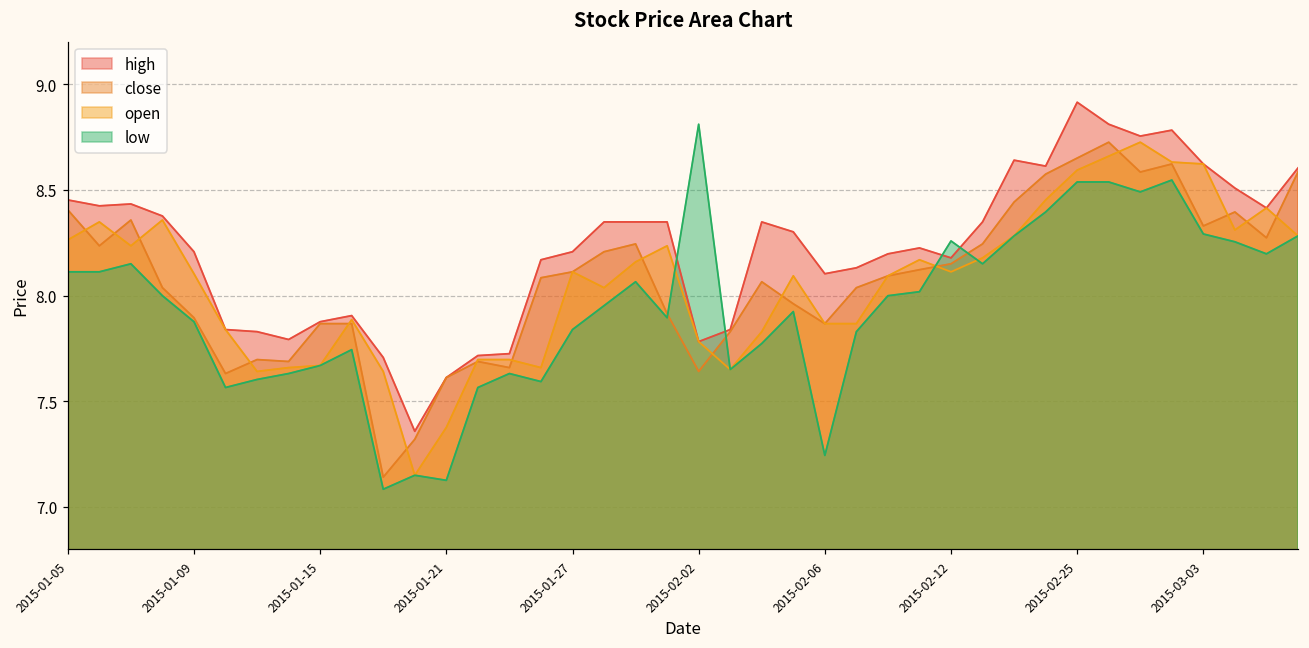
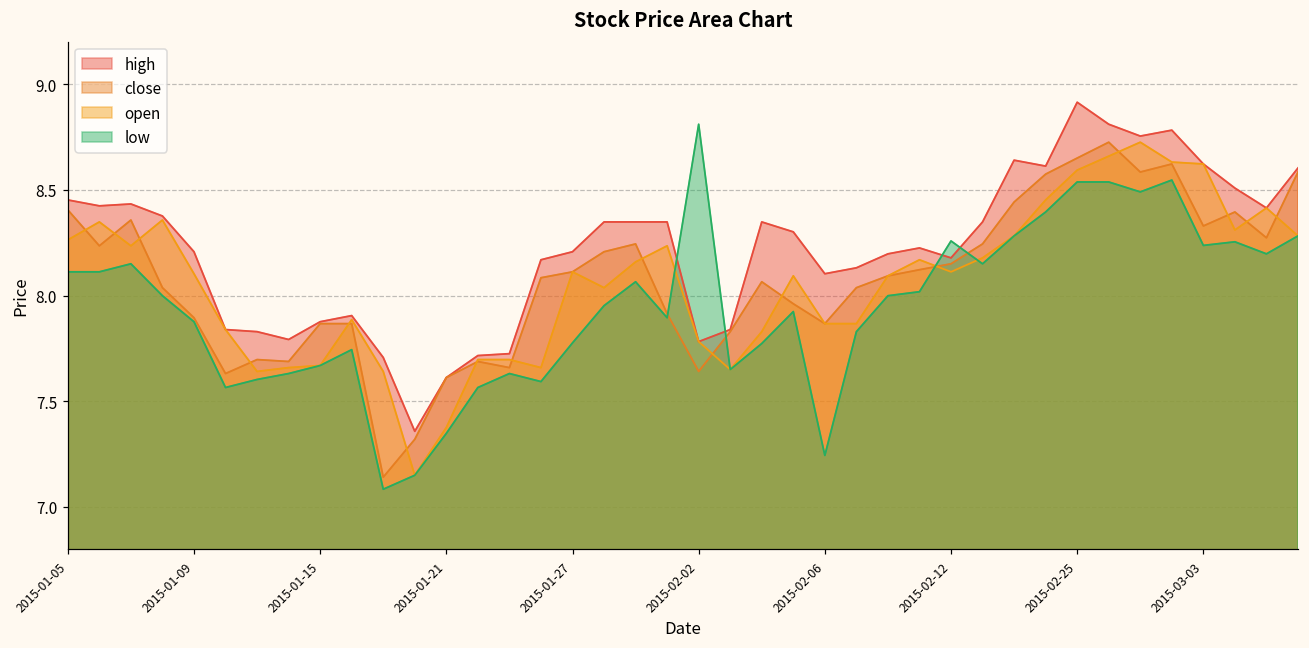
  {
    "low": {
      "2015-01-05": 8.11,
      "2015-01-09": 7.88,
-     "2015-01-21": 7.13,
-     "2015-01-27": 7.84,
+     "2015-01-21": 7.35,
+     "2015-01-27": 7.78,
      "2015-02-02": 8.81,
      "2015-02-06": 7.24,
      "2015-02-12": 8.26,
      "2015-02-25": 8.54,
-     "2015-03-03": 8.29
+     "2015-03-03": 8.24
    }
  }
